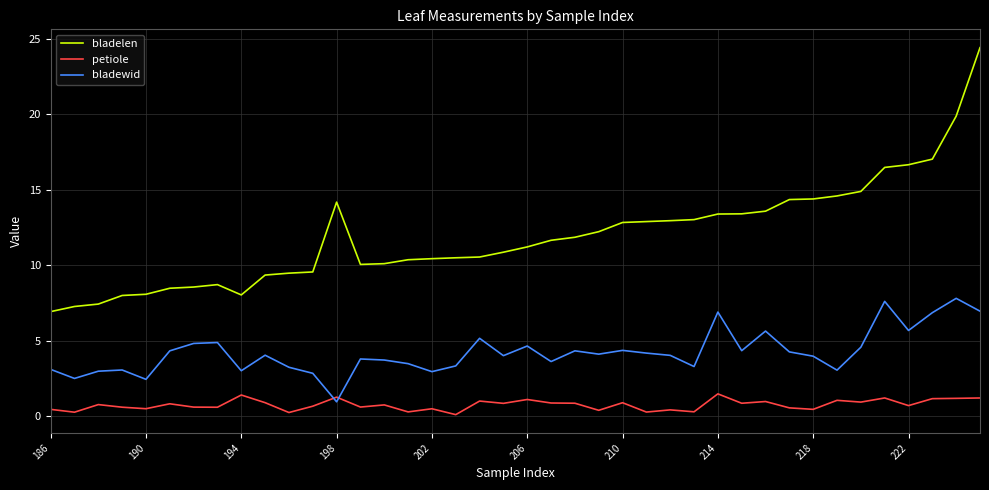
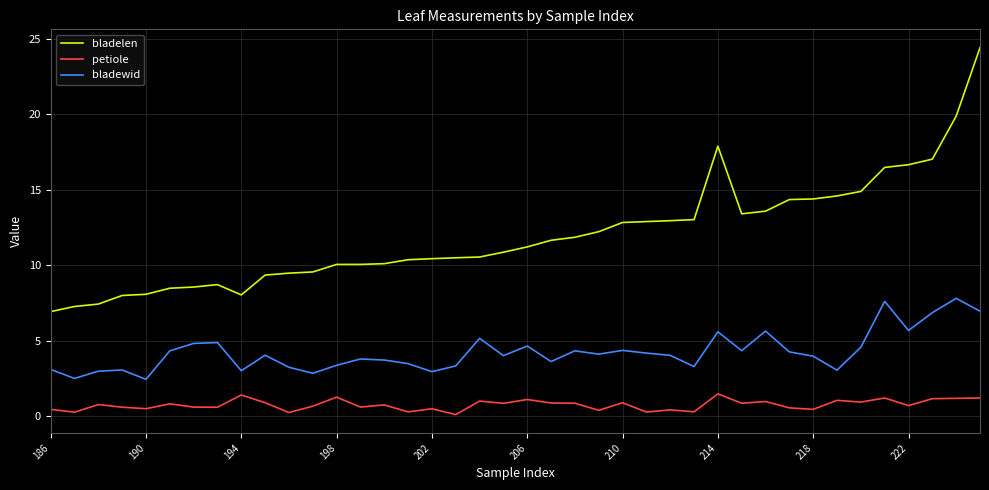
  {
    "bladelen": {
      "186": 6.9,
      "190": 8.1,
      "194": 8.0,
-     "198": 14.2,
+     "198": 10.1,
      "202": 10.4,
      "206": 11.2,
      "210": 12.8,
-     "214": 13.4,
+     "214": 17.9,
      "218": 14.4,
      "222": 16.7
    },
    "petiole": {
      "186": 0.4,
      "190": 0.5,
      "194": 1.4,
      "198": 1.3,
      "202": 0.5,
      "206": 1.1,
      "210": 0.9,
      "214": 1.5,
      "218": 0.5,
      "222": 0.7
    },
    "bladewid": {
      "186": 3.1,
      "190": 2.4,
      "194": 3.0,
-     "198": 1.0,
+     "198": 3.4,
      "202": 3.0,
      "206": 4.7,
      "210": 4.4,
-     "214": 6.9,
+     "214": 5.6,
      "218": 4.0,
      "222": 5.7
    }
  }
